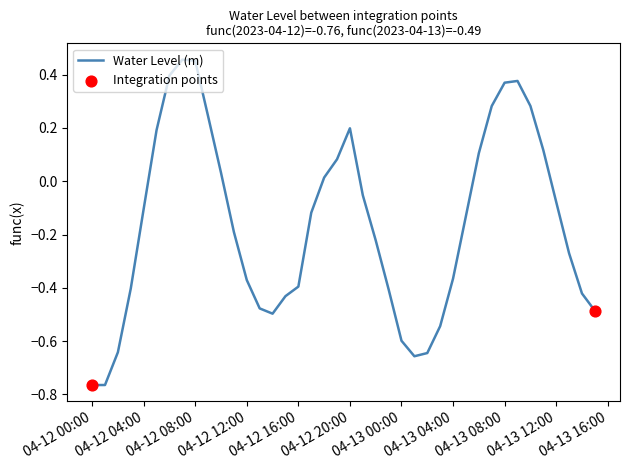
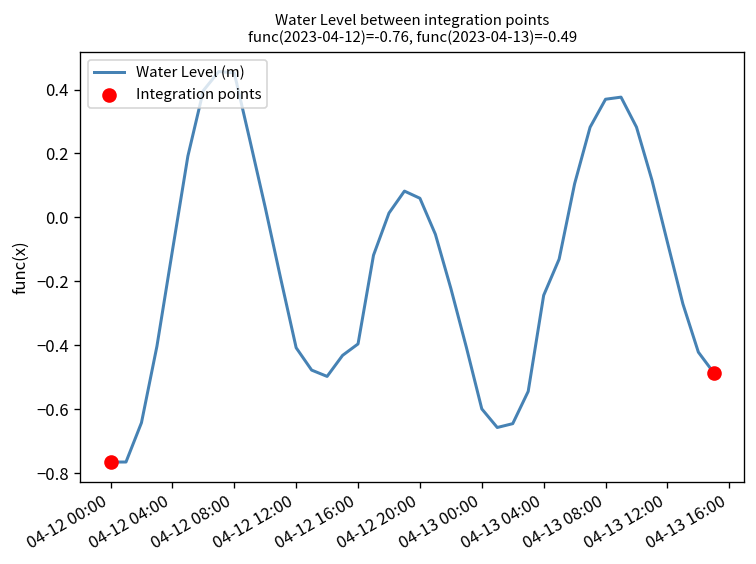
  {
    "Water Level (m)": {
      "04-12 04:00": -0.10,
-     "04-12 12:00": -0.37,
+     "04-12 12:00": -0.41,
      "04-12 16:00": -0.40,
-     "04-12 20:00": 0.20,
+     "04-12 20:00": 0.06,
      "04-13 00:00": -0.60,
-     "04-13 04:00": -0.37,
+     "04-13 04:00": -0.24,
      "04-13 08:00": 0.37,
      "04-13 12:00": -0.08
    }
  }
